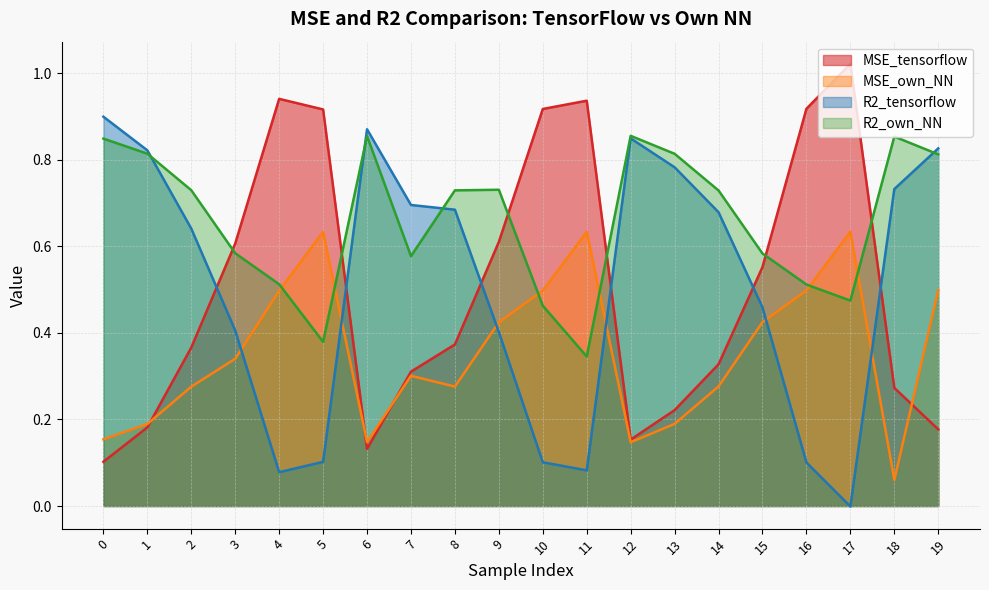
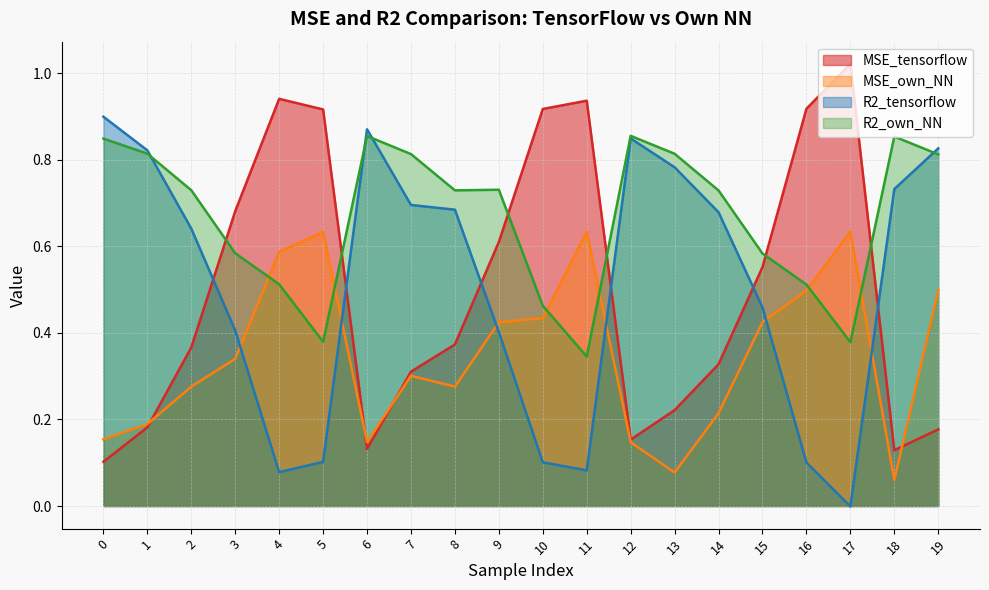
  {
    "MSE_tensorflow": {
      "0": 0.10,
      "1": 0.18,
      "2": 0.37,
-     "3": 0.61,
+     "3": 0.68,
      "4": 0.94,
      "5": 0.92,
      "6": 0.13,
      "7": 0.31,
      "8": 0.37,
      "9": 0.61,
      "10": 0.92,
      "11": 0.94,
      "12": 0.15,
      "13": 0.22,
      "14": 0.33,
      "15": 0.55,
      "16": 0.92,
-     "18": 0.27,
+     "18": 0.13,
      "19": 0.18
    },
    "MSE_own_NN": {
      "0": 0.15,
      "1": 0.19,
      "2": 0.28,
      "3": 0.34,
-     "4": 0.50,
+     "4": 0.59,
      "5": 0.63,
      "6": 0.15,
      "7": 0.30,
      "8": 0.28,
      "9": 0.42,
-     "10": 0.50,
+     "10": 0.43,
      "11": 0.63,
      "12": 0.15,
-     "13": 0.19,
-     "14": 0.28,
+     "13": 0.08,
+     "14": 0.21,
      "15": 0.43,
      "16": 0.50,
      "17": 0.63,
      "18": 0.06,
      "19": 0.50
    },
    "R2_tensorflow": {
      "0": 0.90,
      "1": 0.82,
      "2": 0.64,
      "3": 0.41,
      "4": 0.08,
      "5": 0.10,
      "6": 0.87,
      "7": 0.70,
      "8": 0.68,
      "9": 0.40,
      "10": 0.10,
      "11": 0.08,
      "12": 0.85,
      "13": 0.78,
      "14": 0.68,
      "15": 0.46,
      "16": 0.10,
      "17": 0.00,
      "18": 0.73,
      "19": 0.83
    },
    "R2_own_NN": {
      "0": 0.85,
      "1": 0.81,
      "2": 0.73,
      "3": 0.58,
      "4": 0.51,
      "5": 0.38,
      "6": 0.86,
-     "7": 0.58,
+     "7": 0.81,
      "8": 0.73,
      "9": 0.73,
      "10": 0.46,
      "11": 0.35,
      "12": 0.86,
      "13": 0.81,
      "14": 0.73,
      "15": 0.58,
      "16": 0.51,
-     "17": 0.47,
+     "17": 0.38,
      "19": 0.81
    }
  }
